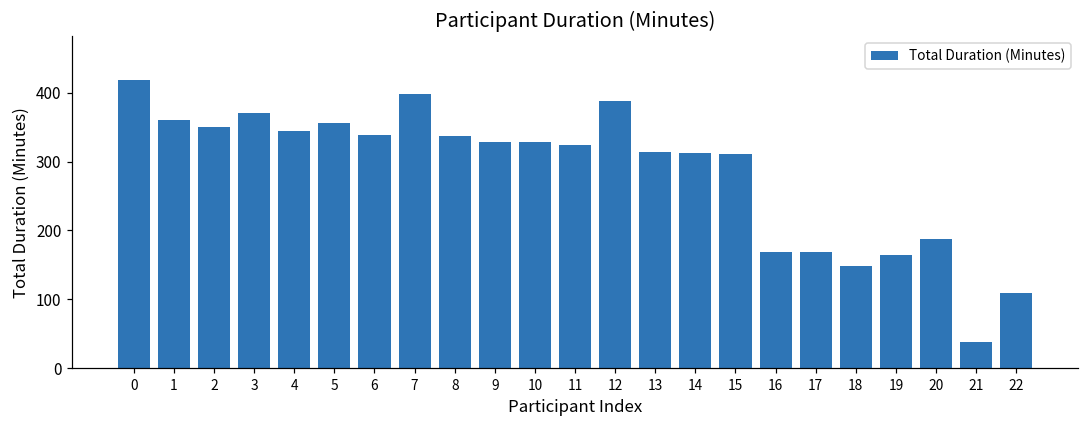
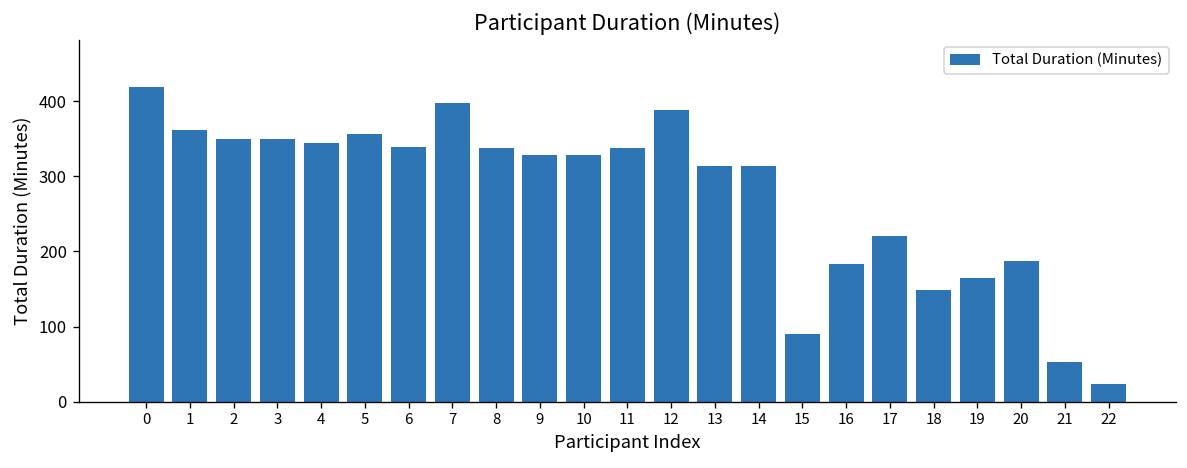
  {
    "0": 420,
    "1": 360,
    "2": 350,
-   "3": 370,
+   "3": 350,
    "4": 340,
    "5": 360,
    "6": 340,
    "7": 400,
    "8": 340,
    "9": 330,
    "10": 330,
-   "11": 320,
+   "11": 340,
    "12": 390,
    "13": 310,
    "14": 310,
-   "15": 310,
-   "16": 170,
-   "17": 170,
+   "15": 90,
+   "16": 180,
+   "17": 220,
    "18": 150,
    "19": 170,
    "20": 190,
-   "21": 40,
-   "22": 110
+   "21": 50,
+   "22": 20
  }
